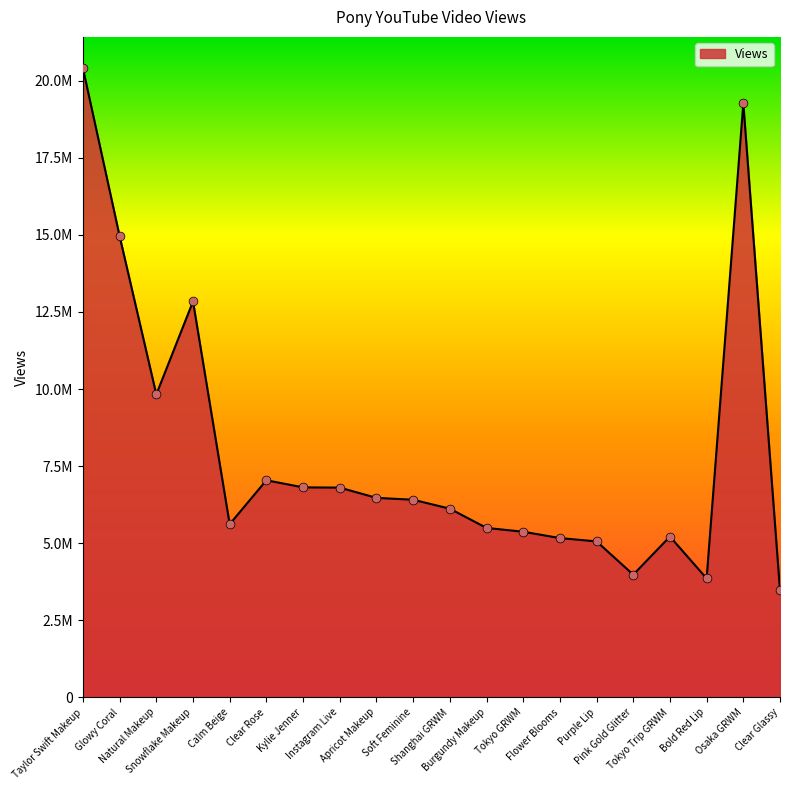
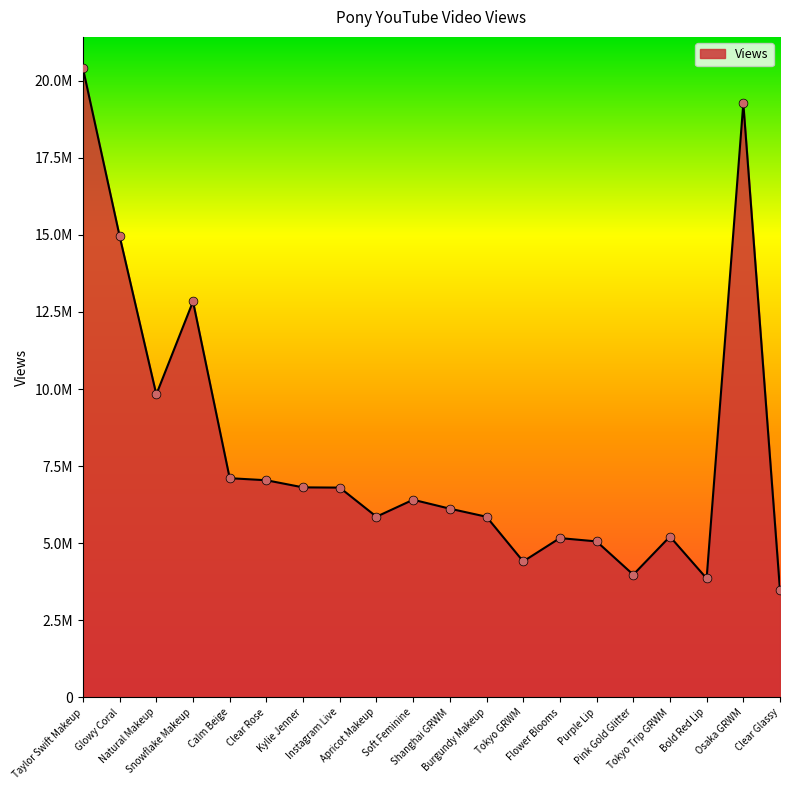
  {
    "Taylor Swift Makeup": 20400000,
    "Glowy Coral": 15000000,
    "Natural Makeup": 9800000,
    "Snowflake Makeup": 12800000,
-   "Calm Beige": 5600000,
+   "Calm Beige": 7100000,
    "Clear Rose": 7000000,
    "Kylie Jenner": 6800000,
    "Instagram Live": 6800000,
-   "Apricot Makeup": 6500000,
+   "Apricot Makeup": 5900000,
    "Soft Feminine": 6400000,
    "Shanghai GRWM": 6100000,
-   "Burgundy Makeup": 5500000,
-   "Tokyo GRWM": 5400000,
+   "Burgundy Makeup": 5900000,
+   "Tokyo GRWM": 4400000,
    "Flower Blooms": 5200000,
    "Purple Lip": 5100000,
    "Pink Gold Glitter": 4000000,
    "Tokyo Trip GRWM": 5200000,
    "Bold Red Lip": 3900000,
    "Osaka GRWM": 19300000,
    "Clear Glassy": 3500000
  }
